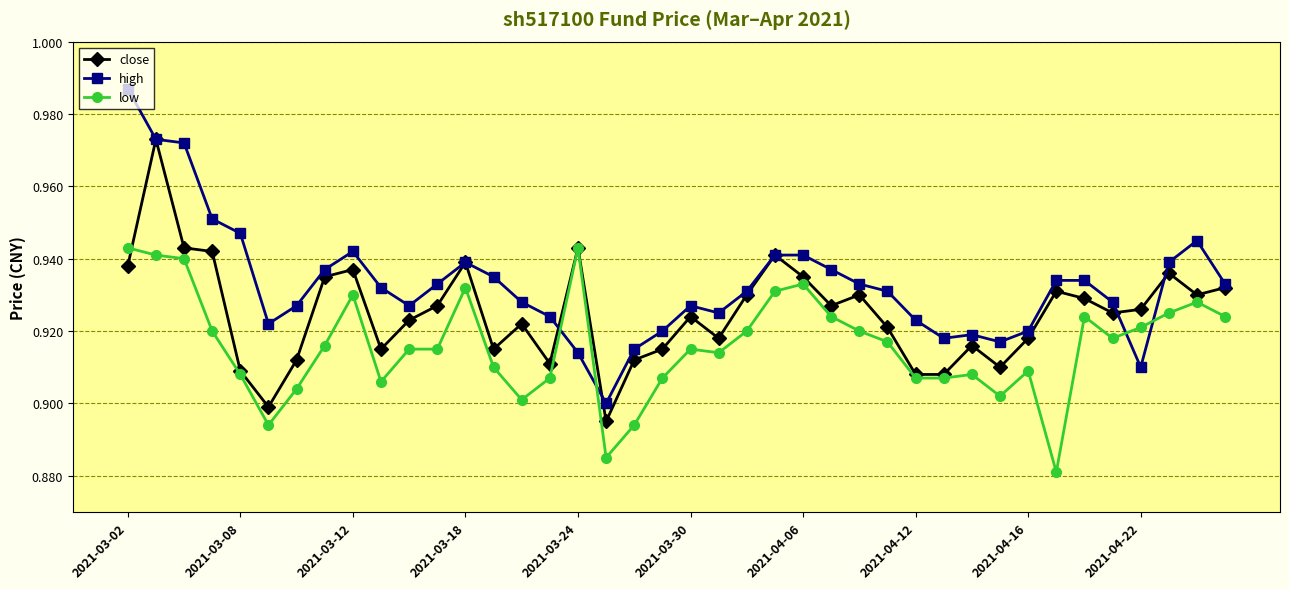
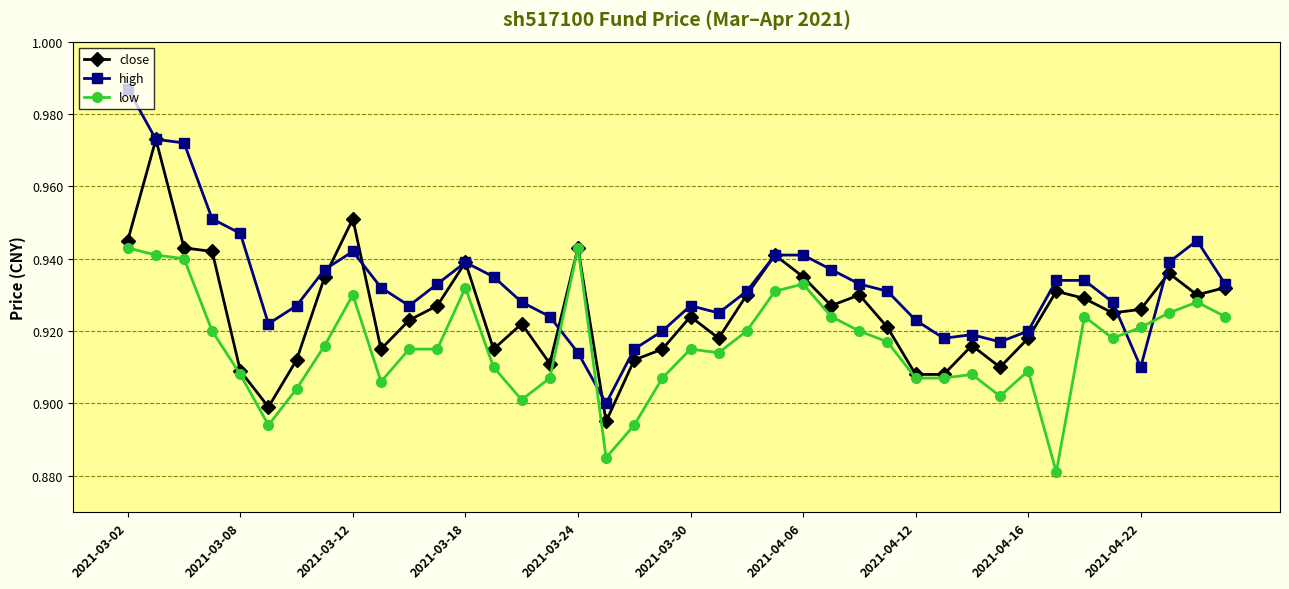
  {
    "close": {
-     "2021-03-02": 0.938,
+     "2021-03-02": 0.945,
      "2021-03-08": 0.909,
-     "2021-03-12": 0.937,
+     "2021-03-12": 0.951,
      "2021-03-30": 0.924,
      "2021-04-06": 0.935,
      "2021-04-12": 0.908,
      "2021-04-16": 0.918,
      "2021-04-22": 0.926
    },
    "high": {
      "2021-03-08": 0.947,
      "2021-03-12": 0.942,
      "2021-03-24": 0.914,
      "2021-03-30": 0.927,
      "2021-04-06": 0.941,
      "2021-04-12": 0.923,
      "2021-04-16": 0.920,
      "2021-04-22": 0.910
    },
    "low": {
      "2021-03-02": 0.943,
      "2021-03-08": 0.908,
      "2021-03-12": 0.930,
      "2021-03-18": 0.932,
      "2021-03-30": 0.915,
      "2021-04-06": 0.933,
      "2021-04-12": 0.907,
      "2021-04-16": 0.909,
      "2021-04-22": 0.921
    }
  }
